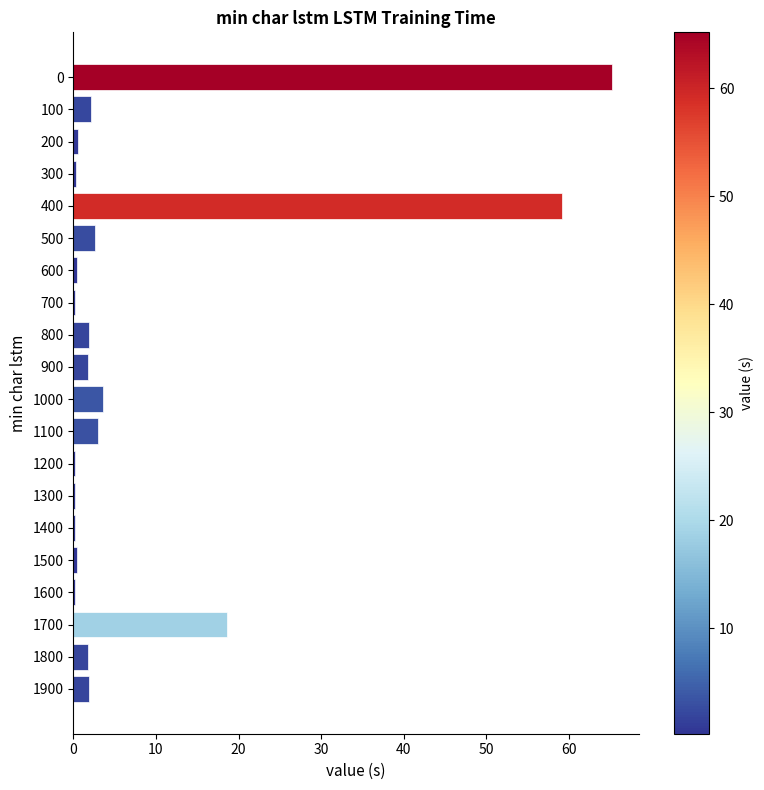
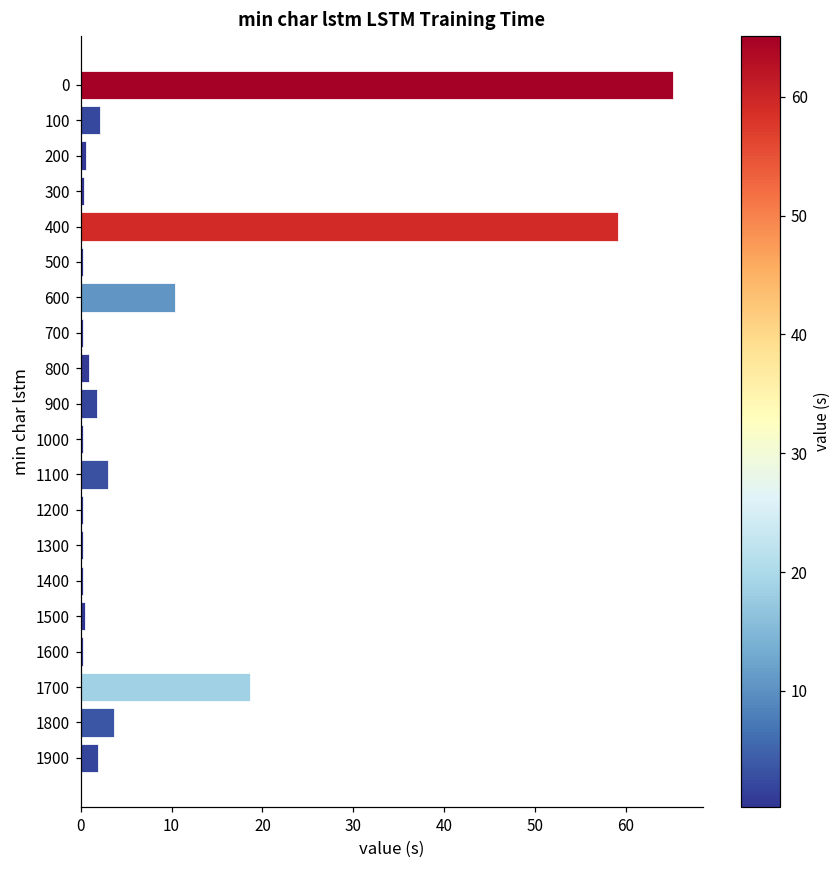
  {
    "0": 65,
    "100": 2,
    "200": 1,
    "300": 0,
    "400": 59,
-   "500": 3,
-   "600": 0,
-   "800": 2,
+   "500": 0,
+   "600": 10,
+   "800": 1,
    "900": 2,
-   "1000": 4,
+   "1000": 0,
    "1100": 3,
    "1500": 0,
    "1700": 19,
-   "1800": 2,
+   "1800": 4,
    "1900": 2
  }
